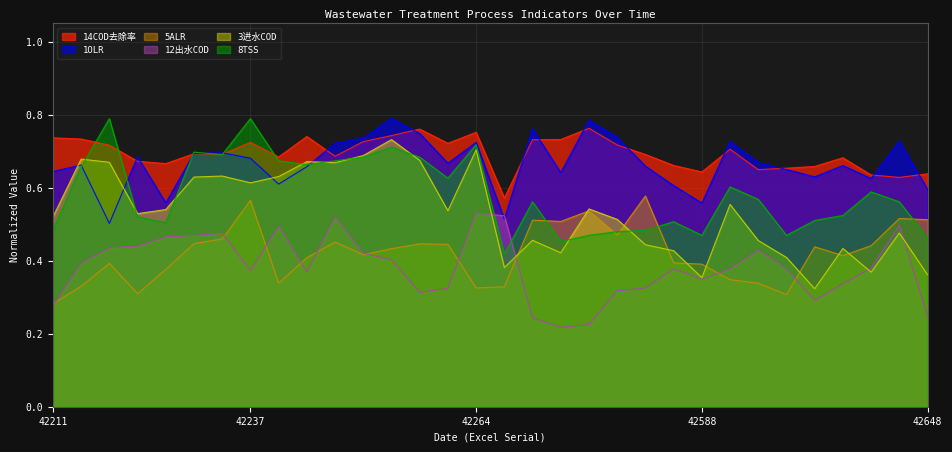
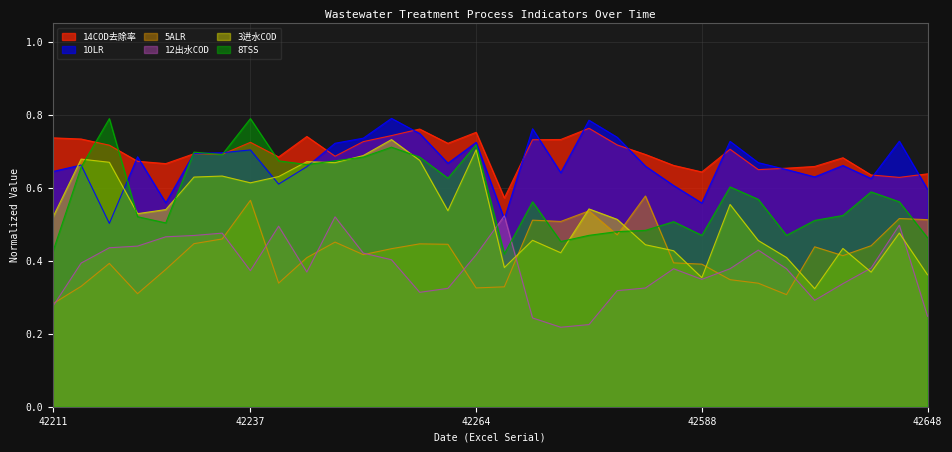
  {
    "14COD去除率": {
      "42211": 0.74,
      "42237": 0.72,
      "42264": 0.75,
      "42588": 0.64,
      "42648": 0.64
    },
    "1OLR": {
      "42211": 0.64,
-     "42237": 0.68,
+     "42237": 0.70,
      "42588": 0.56,
      "42648": 0.60
    },
    "12出水COD": {
      "42211": 0.28,
      "42237": 0.37,
-     "42264": 0.53,
+     "42264": 0.42,
      "42648": 0.25
    },
    "8TSS": {
-     "42211": 0.48,
+     "42211": 0.43,
      "42237": 0.79,
      "42588": 0.47,
      "42648": 0.46
    }
  }
